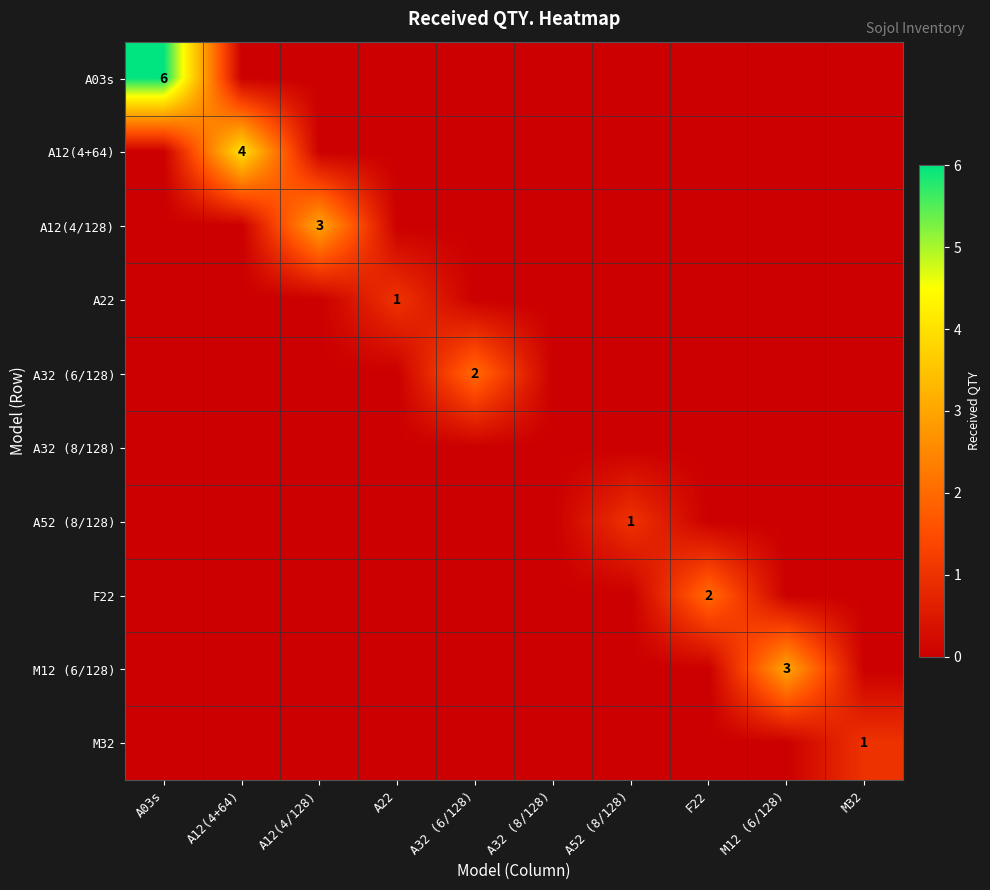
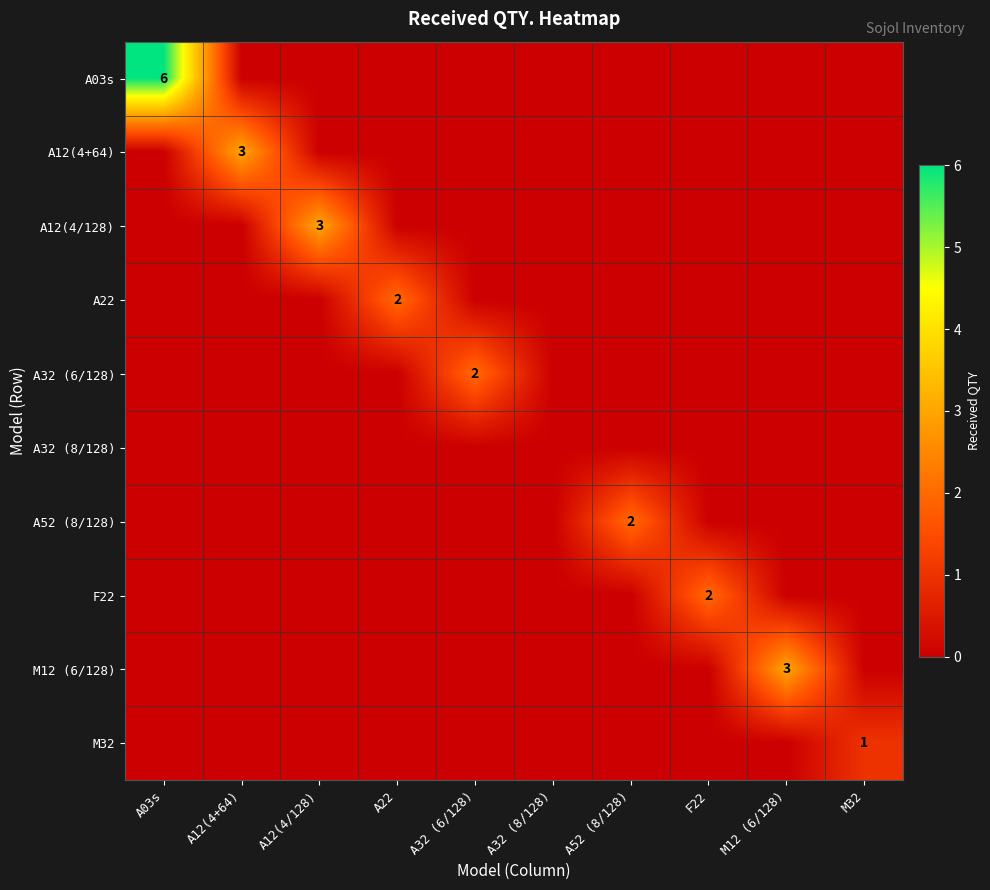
  {
    "A03s": {
      "A03s": 6
    },
    "A12(4+64)": {
-     "A12(4+64)": 4
+     "A12(4+64)": 3
    },
    "A12(4/128)": {
      "A12(4/128)": 3
    },
    "A22": {
-     "A22": 1
+     "A22": 2
    },
    "A32 (6/128)": {
      "A32 (6/128)": 2
    },
    "A52 (8/128)": {
-     "A52 (8/128)": 1
+     "A52 (8/128)": 2
    },
    "F22": {
      "F22": 2
    },
    "M12 (6/128)": {
      "M12 (6/128)": 3
    },
    "M32": {
      "M32": 1
    }
  }
